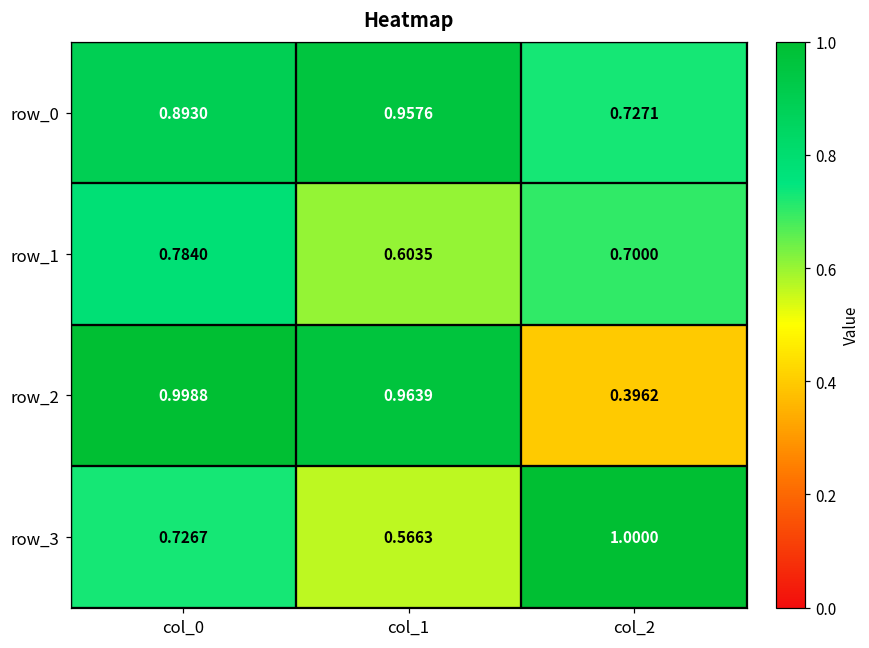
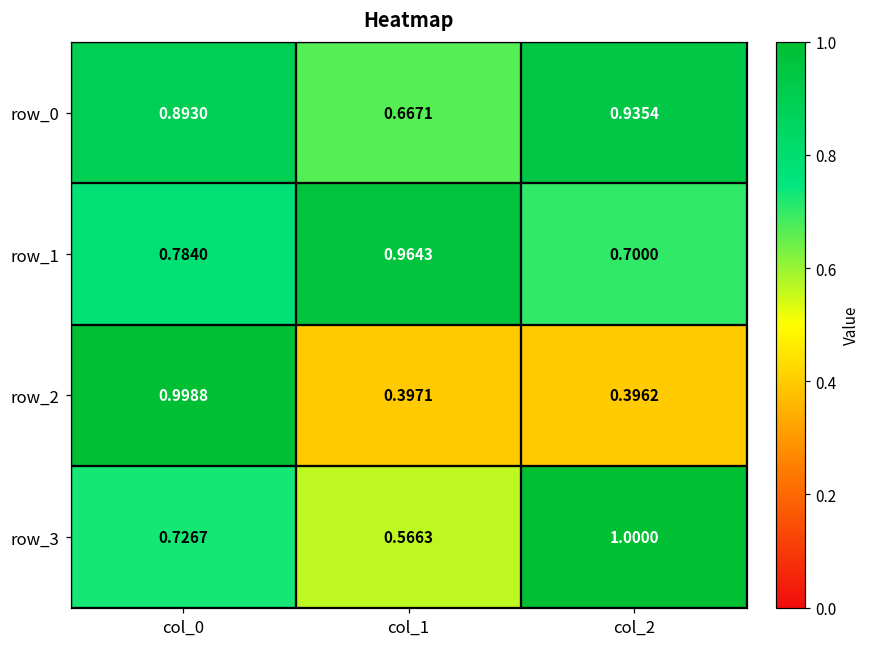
  {
    "row_0": {
      "col_0": 0.8930,
-     "col_1": 0.9576,
-     "col_2": 0.7271
+     "col_1": 0.6671,
+     "col_2": 0.9354
    },
    "row_1": {
      "col_0": 0.7840,
-     "col_1": 0.6035,
+     "col_1": 0.9643,
      "col_2": 0.7000
    },
    "row_2": {
      "col_0": 0.9988,
-     "col_1": 0.9639,
+     "col_1": 0.3971,
      "col_2": 0.3962
    },
    "row_3": {
      "col_0": 0.7267,
      "col_1": 0.5663,
      "col_2": 1.0000
    }
  }
